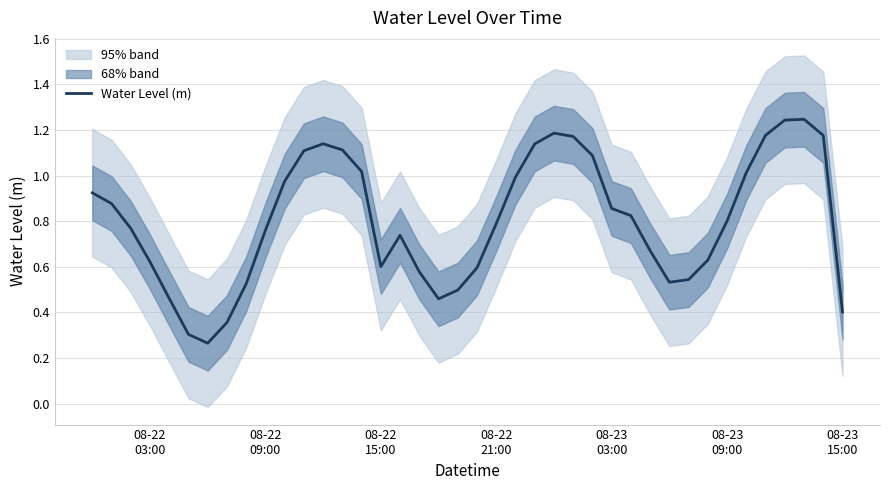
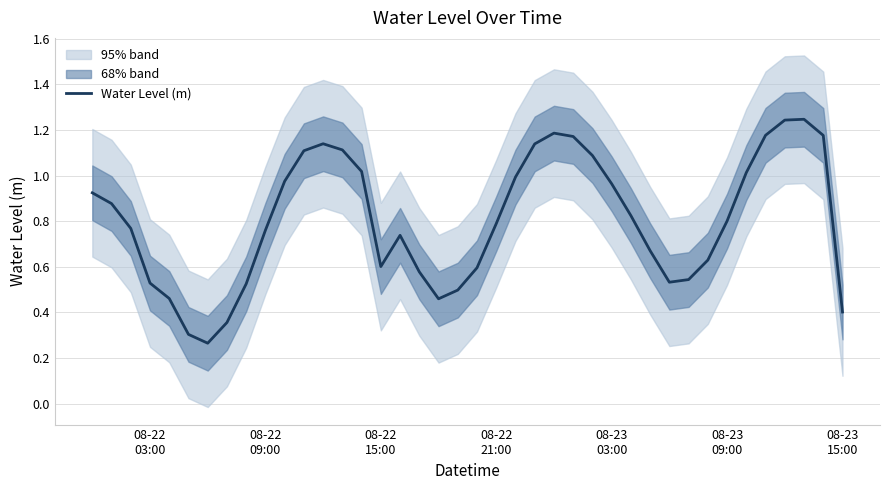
  {
    "Water Level (m)": {
-     "08-22 03:00": 0.62,
+     "08-22 03:00": 0.53,
      "08-22 09:00": 0.76,
      "08-22 15:00": 0.60,
      "08-22 21:00": 0.79,
-     "08-23 03:00": 0.86,
+     "08-23 03:00": 0.96,
      "08-23 09:00": 0.80,
      "08-23 15:00": 0.40
    }
  }
